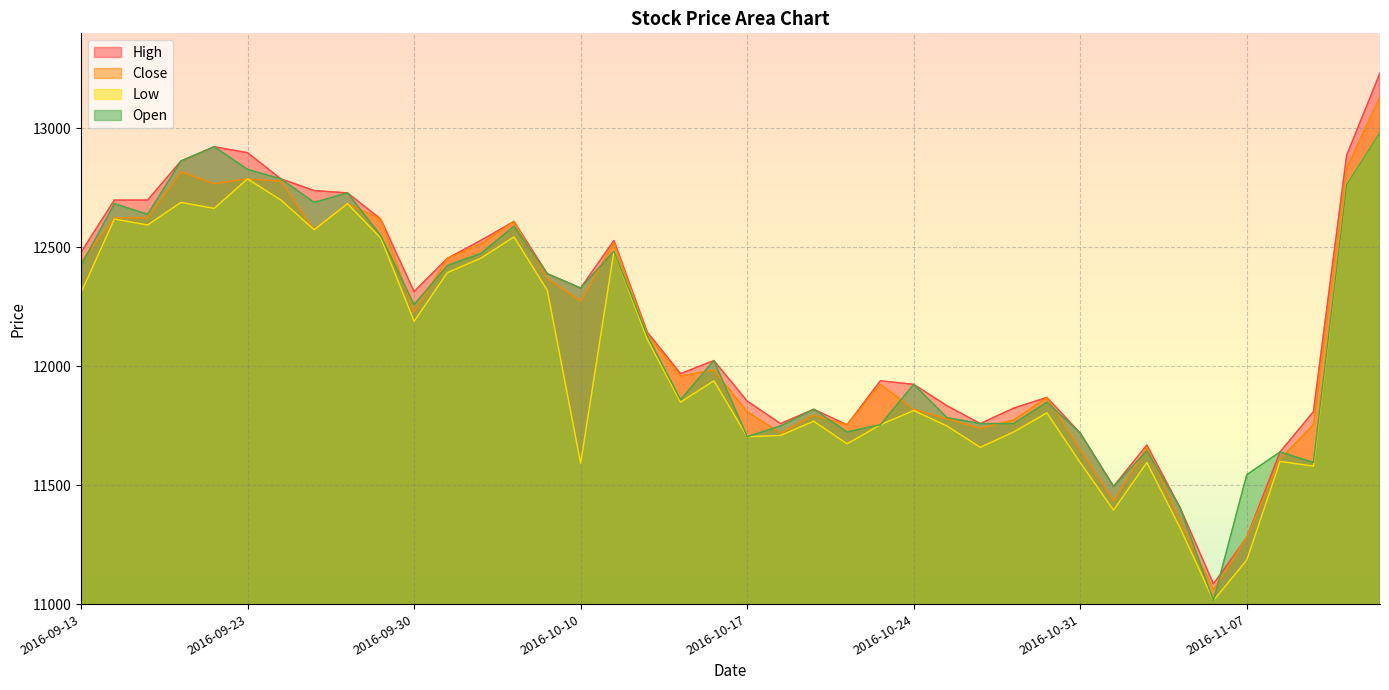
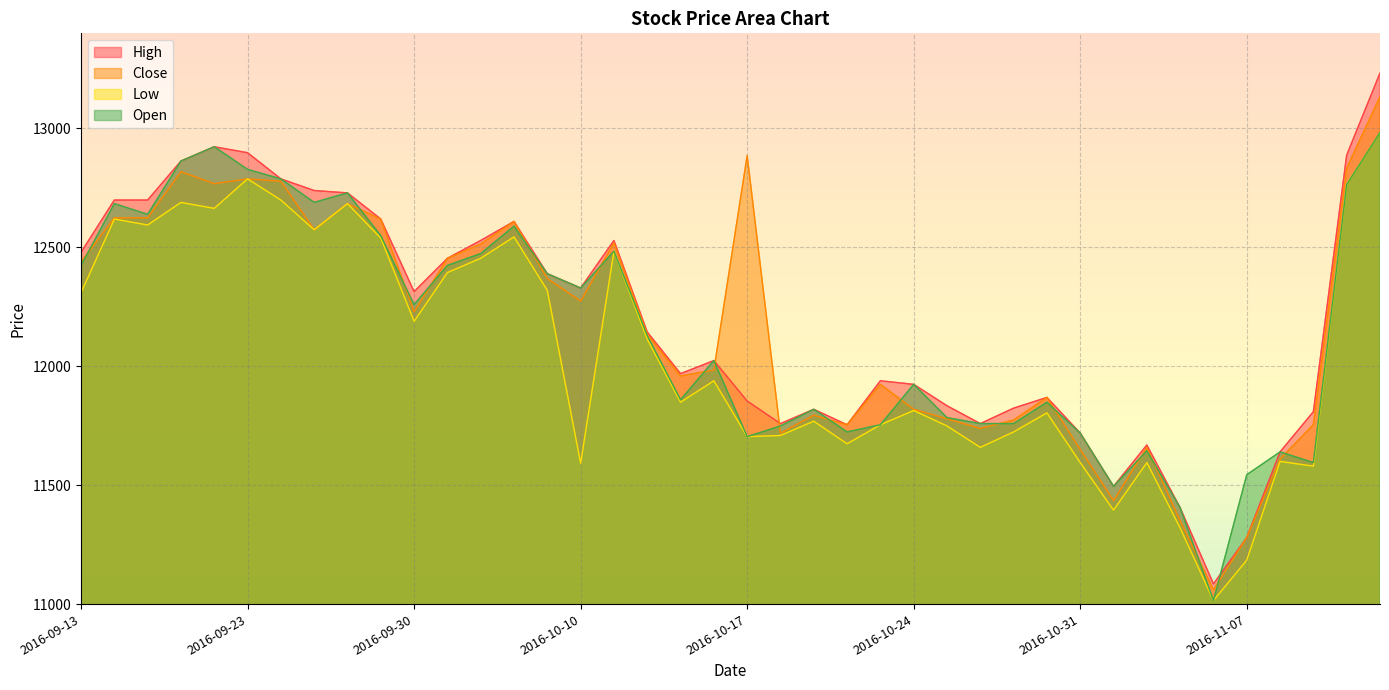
  {
    "High": {
      "2016-09-13": 12480,
      "2016-09-23": 12900,
      "2016-09-30": 12310,
      "2016-10-17": 11850
    },
    "Close": {
      "2016-09-13": 12440,
      "2016-09-30": 12230,
      "2016-10-10": 12270,
-     "2016-10-17": 11810,
+     "2016-10-17": 12890,
      "2016-10-31": 11650
    },
    "Low": {
      "2016-09-13": 12310,
      "2016-09-30": 12190,
      "2016-10-10": 11590,
      "2016-10-31": 11600,
      "2016-11-07": 11190
    },
    "Open": {
      "2016-09-13": 12420,
      "2016-09-23": 12830,
      "2016-09-30": 12260,
      "2016-11-07": 11540
    }
  }
